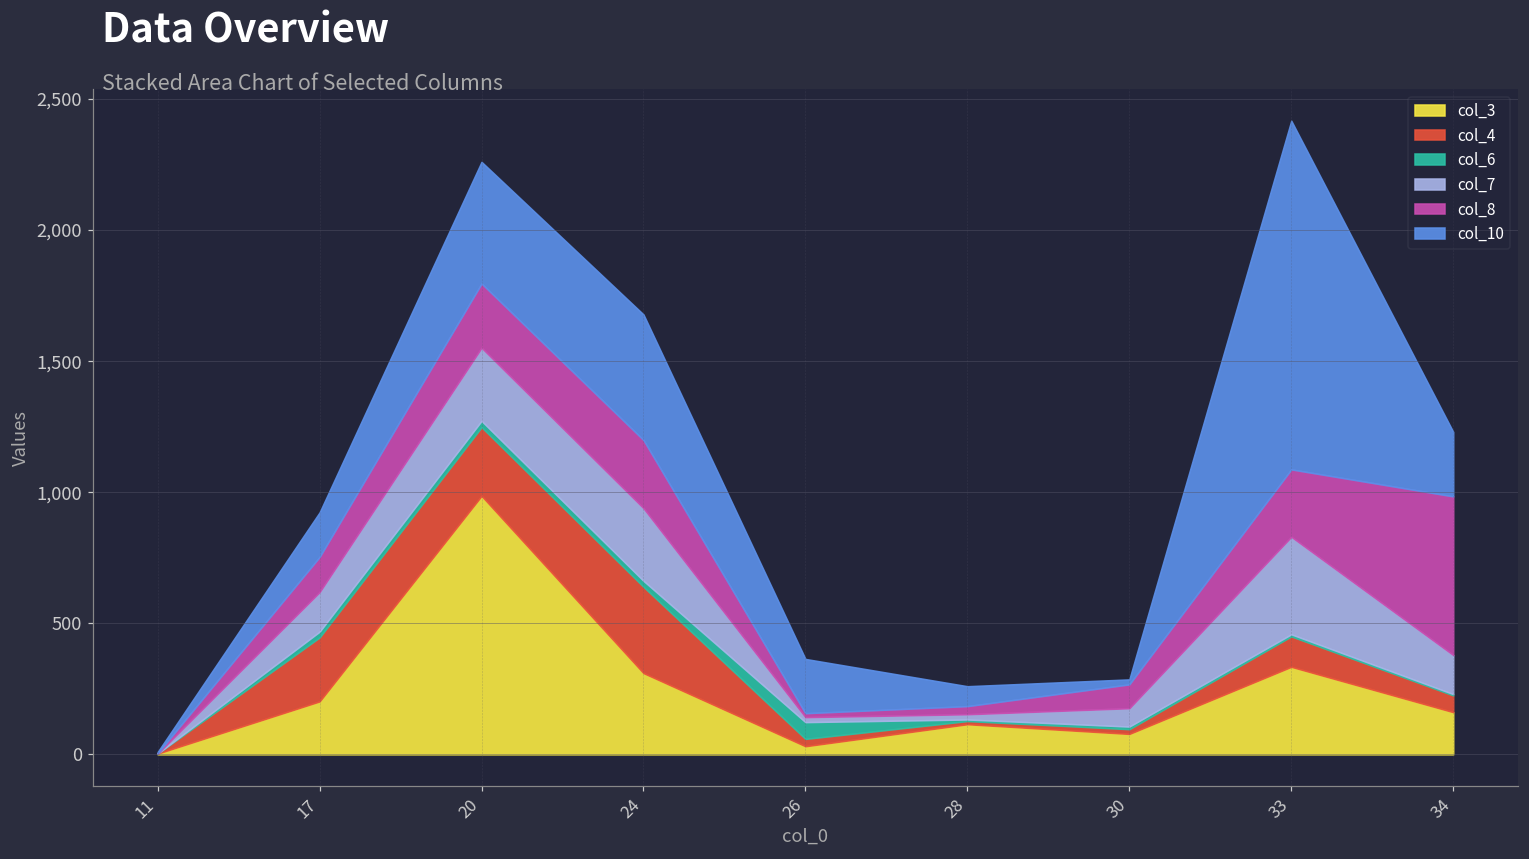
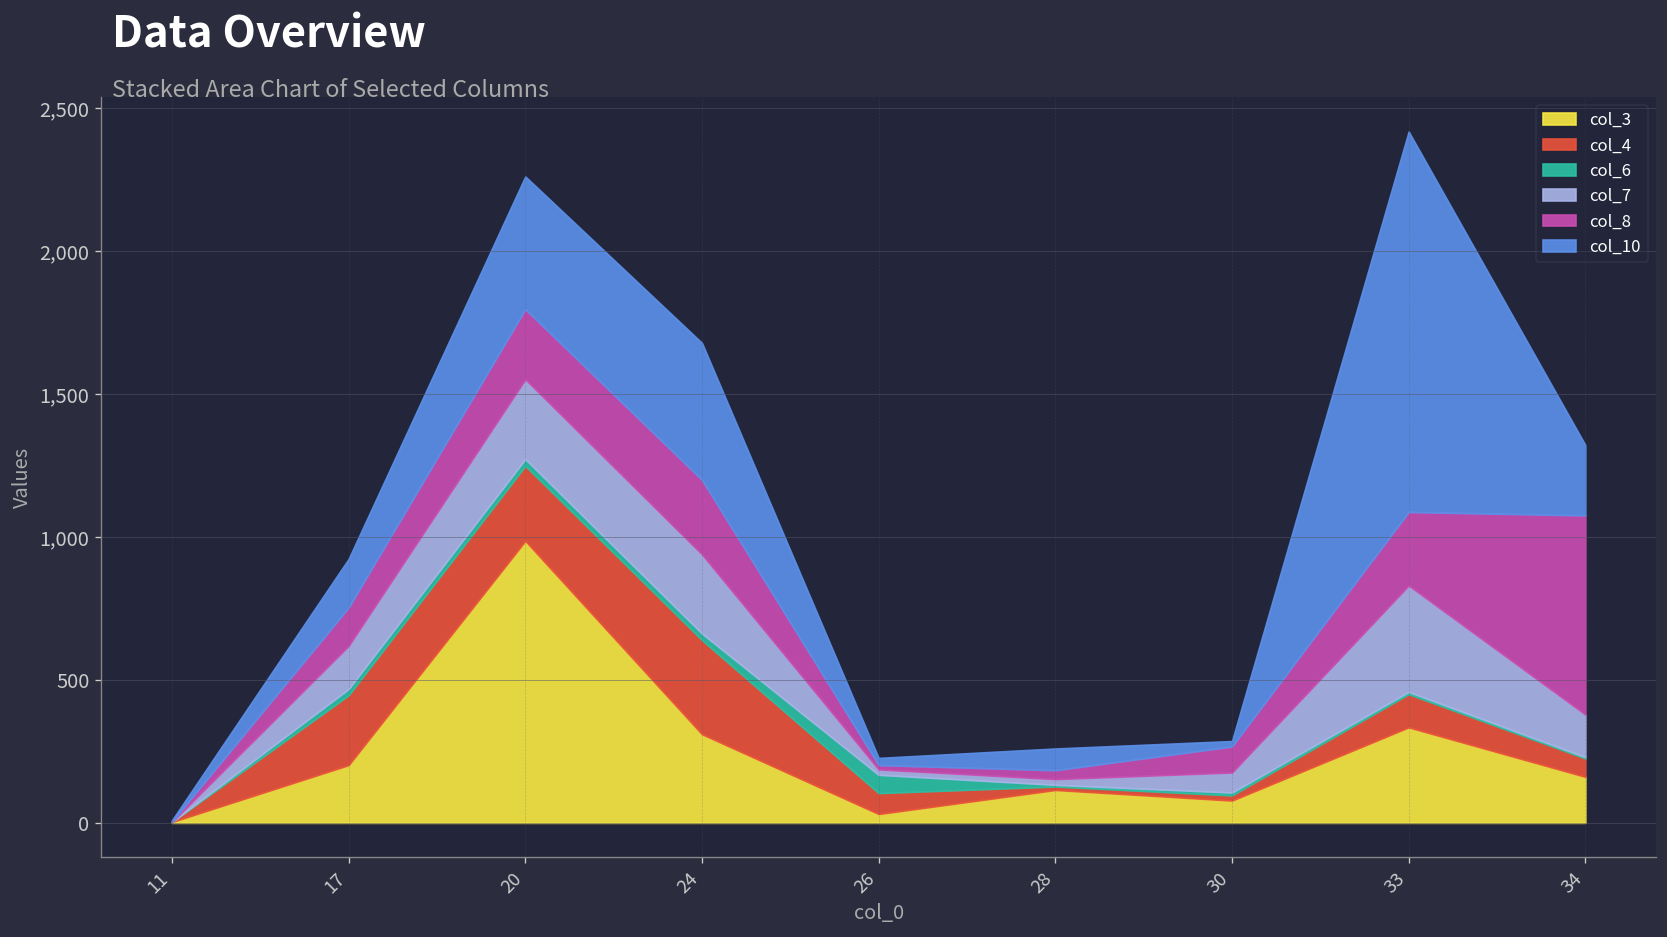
  {
    "col_3": {
      "17": "200",
      "20": "990",
      "24": "310",
      "26": "30",
      "28": "120",
      "30": "80",
      "33": "330",
      "34": "160"
    },
    "col_4": {
      "17": "240",
      "20": "260",
      "24": "330",
-     "26": "30"
+     "26": "70"
    },
    "col_6": {
      "17": "20",
      "20": "20",
      "24": "20",
      "26": "60"
    },
    "col_7": {
      "17": "150",
      "20": "280",
      "24": "280",
      "26": "20",
      "28": "20",
      "30": "70",
      "33": "370",
      "34": "150"
    },
    "col_8": {
      "17": "130",
      "20": "250",
      "24": "260",
      "26": "20",
      "28": "30",
      "30": "90",
      "33": "260",
-     "34": "610"
+     "34": "700"
    },
    "col_10": {
      "17": "170",
      "20": "460",
      "24": "480",
-     "26": "210",
+     "26": "30",
      "28": "80",
      "30": "20",
      "33": "1,330",
      "34": "250"
    }
  }
